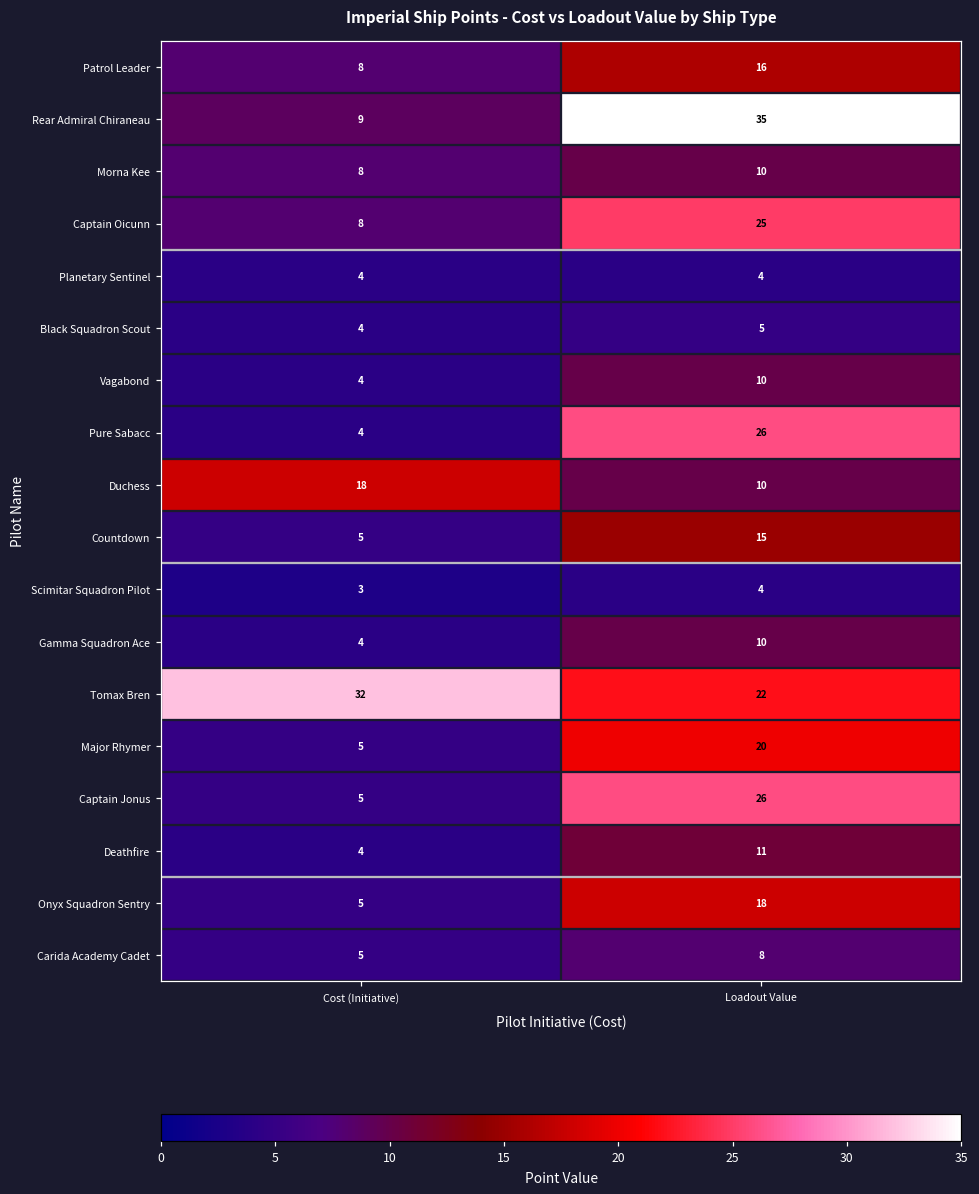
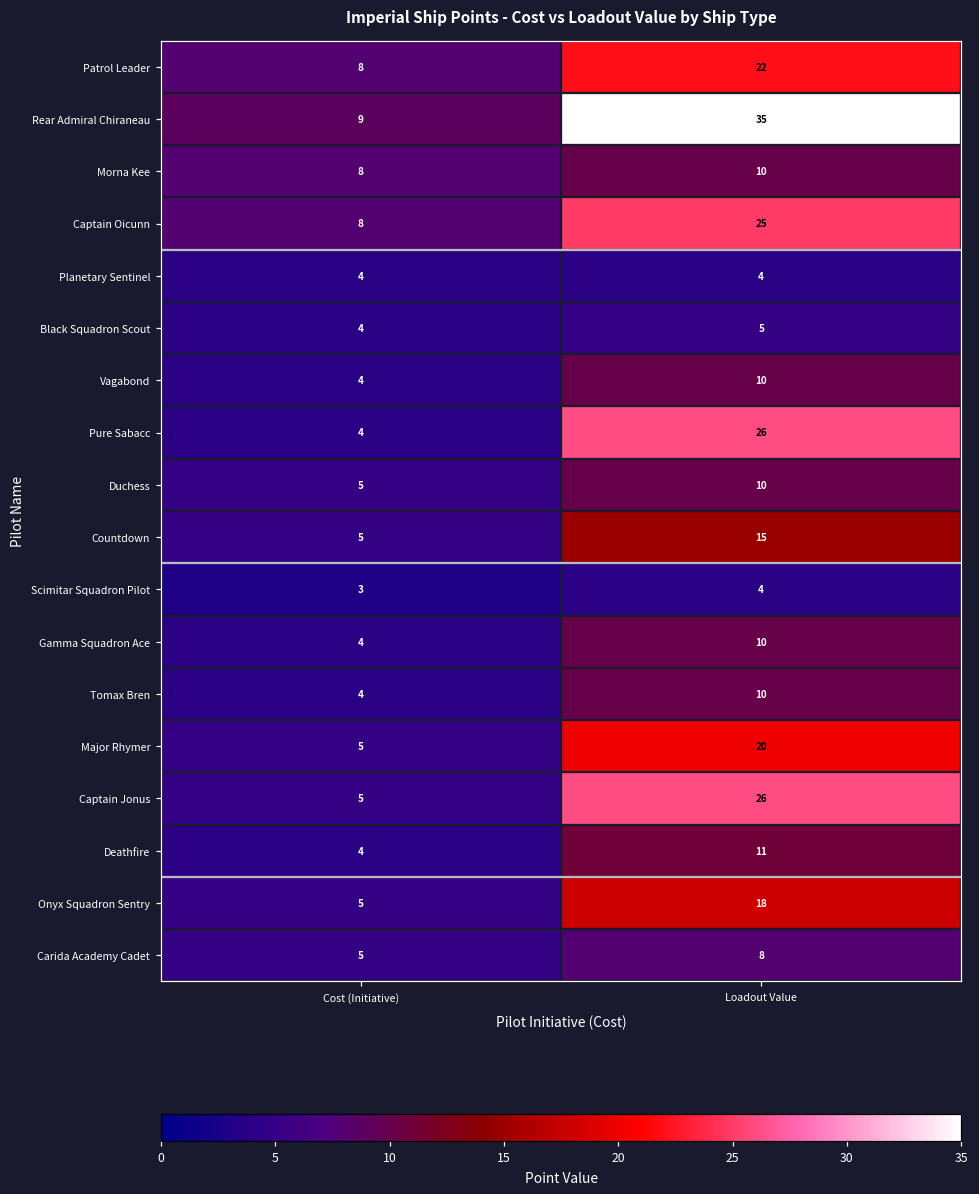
  {
    "Patrol Leader": {
      "Cost (Initiative)": 8,
-     "Loadout Value": 16
+     "Loadout Value": 22
    },
    "Rear Admiral Chiraneau": {
      "Cost (Initiative)": 9,
      "Loadout Value": 35
    },
    "Morna Kee": {
      "Cost (Initiative)": 8,
      "Loadout Value": 10
    },
    "Captain Oicunn": {
      "Cost (Initiative)": 8,
      "Loadout Value": 25
    },
    "Planetary Sentinel": {
      "Cost (Initiative)": 4,
      "Loadout Value": 4
    },
    "Black Squadron Scout": {
      "Cost (Initiative)": 4,
      "Loadout Value": 5
    },
    "Vagabond": {
      "Cost (Initiative)": 4,
      "Loadout Value": 10
    },
    "Pure Sabacc": {
      "Cost (Initiative)": 4,
      "Loadout Value": 26
    },
    "Duchess": {
-     "Cost (Initiative)": 18,
+     "Cost (Initiative)": 5,
      "Loadout Value": 10
    },
    "Countdown": {
      "Cost (Initiative)": 5,
      "Loadout Value": 15
    },
    "Scimitar Squadron Pilot": {
      "Cost (Initiative)": 3,
      "Loadout Value": 4
    },
    "Gamma Squadron Ace": {
      "Cost (Initiative)": 4,
      "Loadout Value": 10
    },
    "Tomax Bren": {
-     "Cost (Initiative)": 32,
-     "Loadout Value": 22
+     "Cost (Initiative)": 4,
+     "Loadout Value": 10
    },
    "Major Rhymer": {
      "Cost (Initiative)": 5,
      "Loadout Value": 20
    },
    "Captain Jonus": {
      "Cost (Initiative)": 5,
      "Loadout Value": 26
    },
    "Deathfire": {
      "Cost (Initiative)": 4,
      "Loadout Value": 11
    },
    "Onyx Squadron Sentry": {
      "Cost (Initiative)": 5,
      "Loadout Value": 18
    },
    "Carida Academy Cadet": {
      "Cost (Initiative)": 5,
      "Loadout Value": 8
    }
  }
